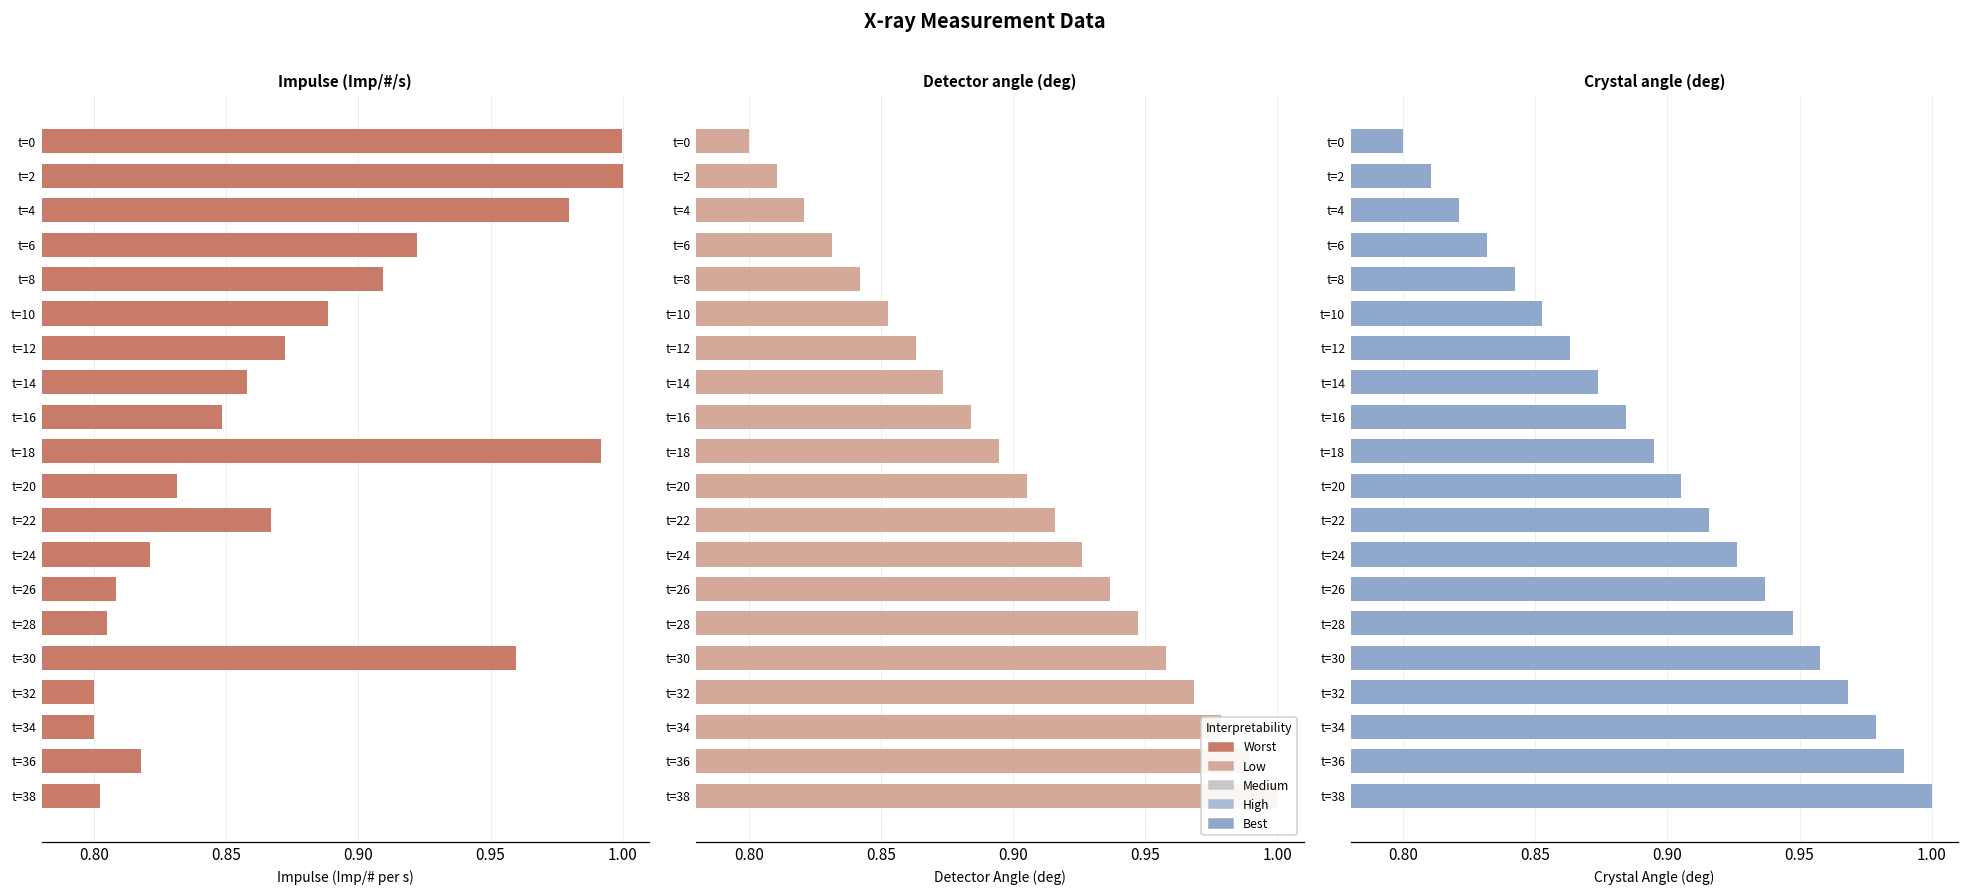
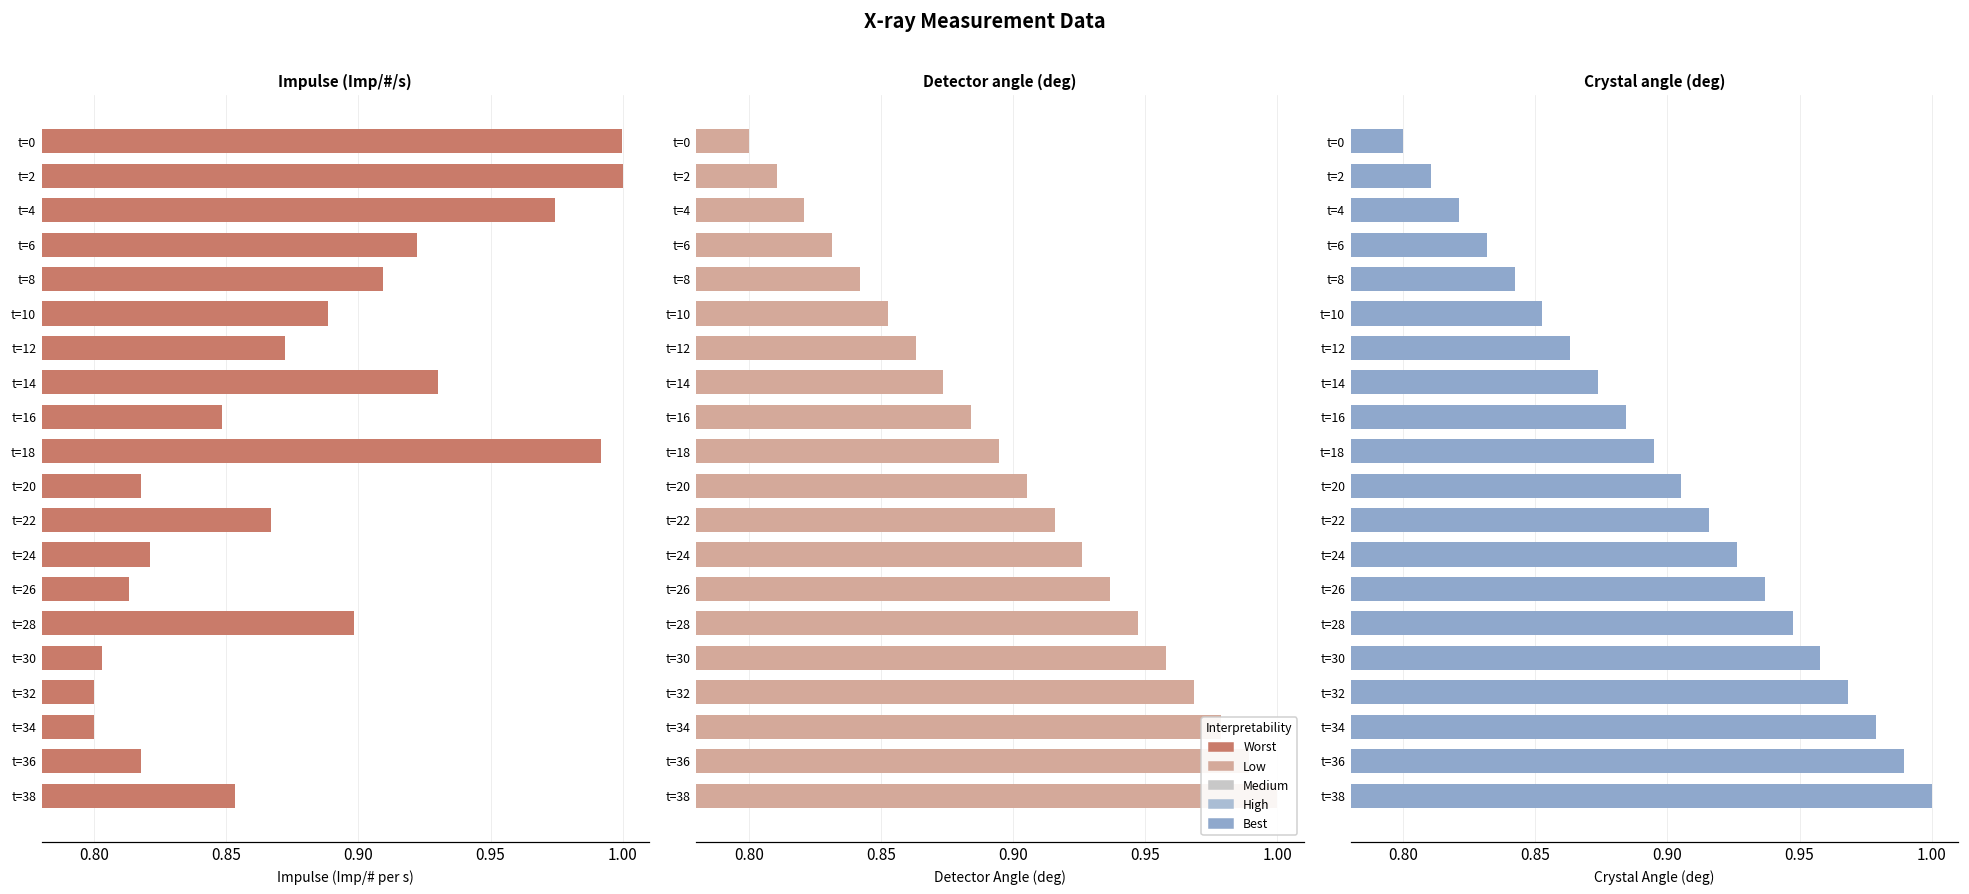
  {
    "Impulse (Imp/#/s)": {
      "t=0": 1.000,
      "t=2": 1.000,
-     "t=4": 0.980,
+     "t=4": 0.974,
      "t=6": 0.922,
      "t=8": 0.909,
      "t=10": 0.888,
      "t=12": 0.872,
-     "t=14": 0.858,
+     "t=14": 0.930,
      "t=16": 0.848,
      "t=18": 0.992,
-     "t=20": 0.831,
+     "t=20": 0.818,
      "t=22": 0.867,
      "t=24": 0.821,
-     "t=26": 0.808,
-     "t=28": 0.805,
-     "t=30": 0.960,
+     "t=26": 0.813,
+     "t=28": 0.898,
+     "t=30": 0.803,
      "t=32": 0.800,
      "t=34": 0.800,
      "t=36": 0.818,
-     "t=38": 0.802
+     "t=38": 0.853
    },
    "Detector angle (deg)": {
      "t=0": 0.800,
      "t=2": 0.811,
      "t=4": 0.821,
      "t=6": 0.832,
      "t=8": 0.842,
      "t=10": 0.853,
      "t=12": 0.863,
      "t=14": 0.874,
      "t=16": 0.884,
      "t=18": 0.895,
      "t=20": 0.905,
      "t=22": 0.916,
      "t=24": 0.926,
      "t=26": 0.937,
      "t=28": 0.947,
      "t=30": 0.958,
      "t=32": 0.968,
      "t=34": 0.979
    },
    "Crystal angle (deg)": {
      "t=0": 0.800,
      "t=2": 0.811,
      "t=4": 0.821,
      "t=6": 0.832,
      "t=8": 0.842,
      "t=10": 0.853,
      "t=12": 0.863,
      "t=14": 0.874,
      "t=16": 0.884,
      "t=18": 0.895,
      "t=20": 0.905,
      "t=22": 0.916,
      "t=24": 0.926,
      "t=26": 0.937,
      "t=28": 0.947,
      "t=30": 0.958,
      "t=32": 0.968,
      "t=34": 0.979,
      "t=36": 0.989,
      "t=38": 1.000
    }
  }
